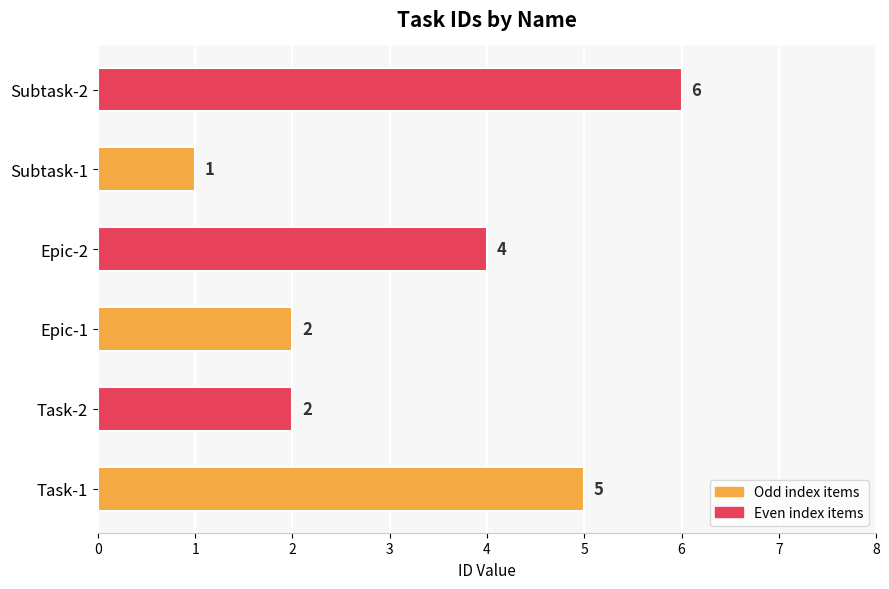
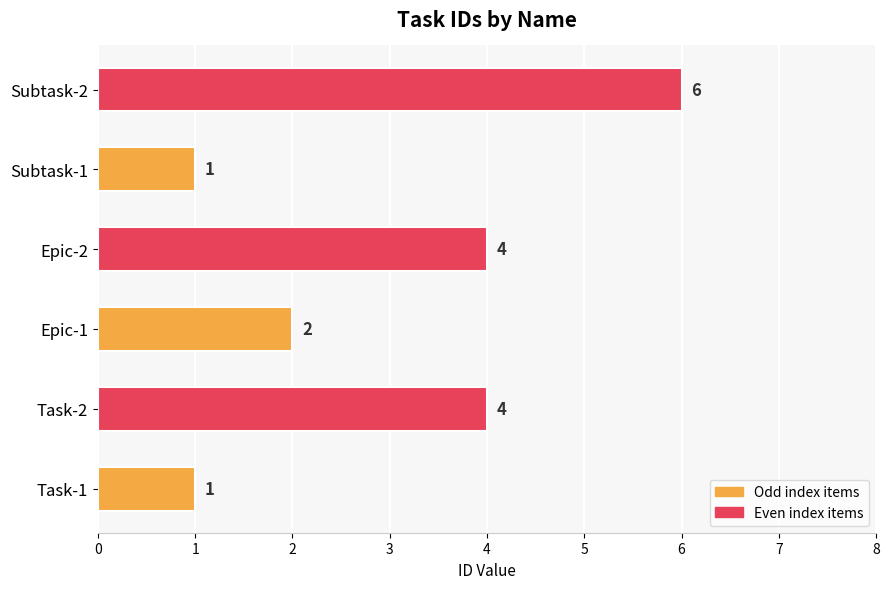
  {
    "Subtask-2": 6,
    "Subtask-1": 1,
    "Epic-2": 4,
    "Epic-1": 2,
-   "Task-2": 2,
-   "Task-1": 5
+   "Task-2": 4,
+   "Task-1": 1
  }
